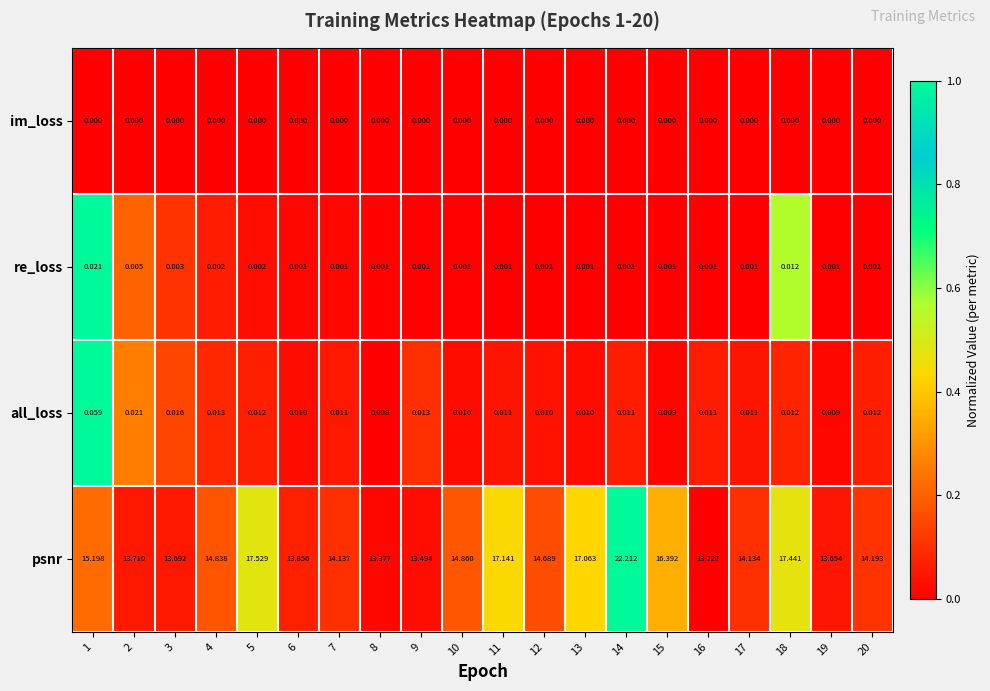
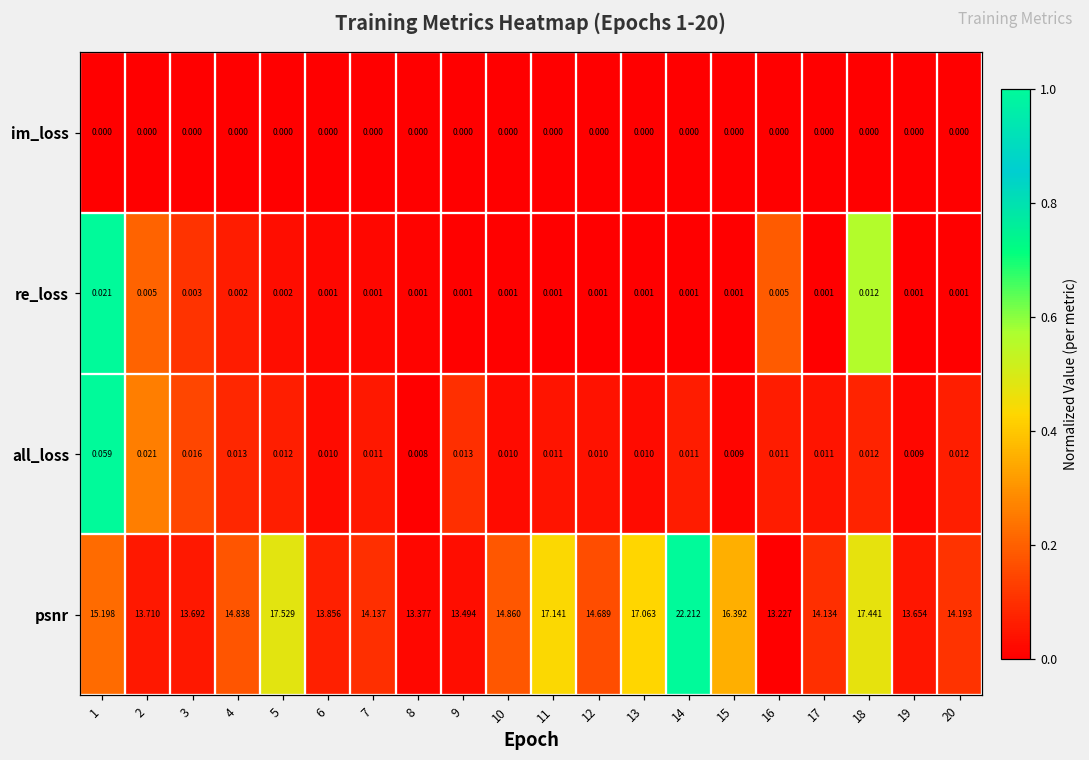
  {
    "im_loss": {
      "1": 0.000,
      "2": 0.000,
      "3": 0.000,
      "4": 0.000,
      "5": 0.000,
      "6": 0.000,
      "7": 0.000,
      "8": 0.000,
      "9": 0.000,
      "10": 0.000,
      "11": 0.000,
      "12": 0.000,
      "13": 0.000,
      "14": 0.000,
      "15": 0.000,
      "16": 0.000,
      "17": 0.000,
      "18": 0.000,
      "19": 0.000,
      "20": 0.000
    },
    "re_loss": {
      "1": 0.021,
      "2": 0.005,
      "3": 0.003,
      "4": 0.002,
      "5": 0.002,
      "6": 0.001,
      "7": 0.001,
      "8": 0.001,
      "9": 0.001,
      "10": 0.001,
      "11": 0.001,
      "12": 0.001,
      "13": 0.001,
      "14": 0.001,
      "15": 0.001,
-     "16": 0.001,
+     "16": 0.005,
      "17": 0.001,
      "18": 0.012,
      "19": 0.001,
      "20": 0.001
    },
    "all_loss": {
      "1": 0.059,
      "2": 0.021,
      "3": 0.016,
      "4": 0.013,
      "5": 0.012,
      "6": 0.010,
      "7": 0.011,
      "8": 0.008,
      "9": 0.013,
      "10": 0.010,
      "11": 0.011,
      "12": 0.010,
      "13": 0.010,
      "14": 0.011,
      "15": 0.009,
      "16": 0.011,
      "17": 0.011,
      "18": 0.012,
      "19": 0.009,
      "20": 0.012
    },
    "psnr": {
      "1": 15.198,
      "2": 13.710,
      "3": 13.692,
      "4": 14.838,
      "5": 17.529,
      "6": 13.856,
      "7": 14.137,
      "8": 13.377,
      "9": 13.494,
      "10": 14.860,
      "11": 17.141,
      "12": 14.689,
      "13": 17.063,
      "14": 22.212,
      "15": 16.392,
      "16": 13.227,
      "17": 14.134,
      "18": 17.441,
      "19": 13.654,
      "20": 14.193
    }
  }
